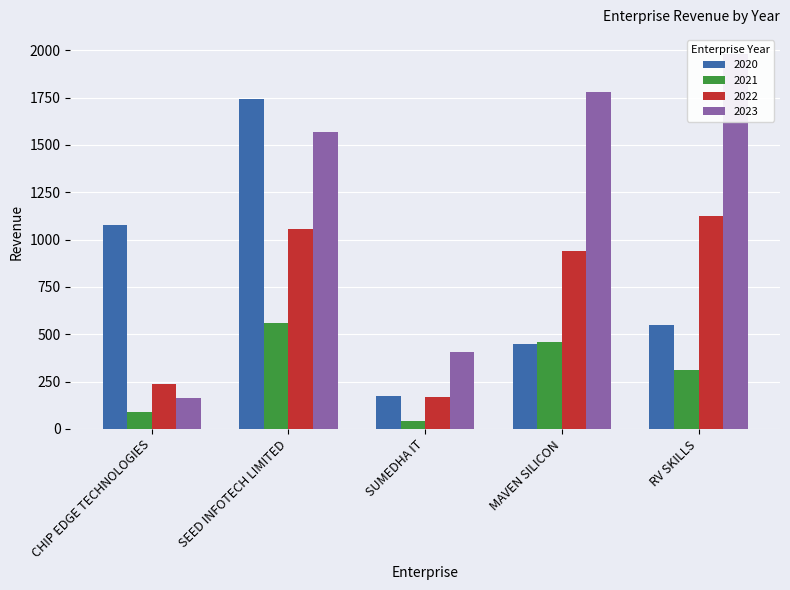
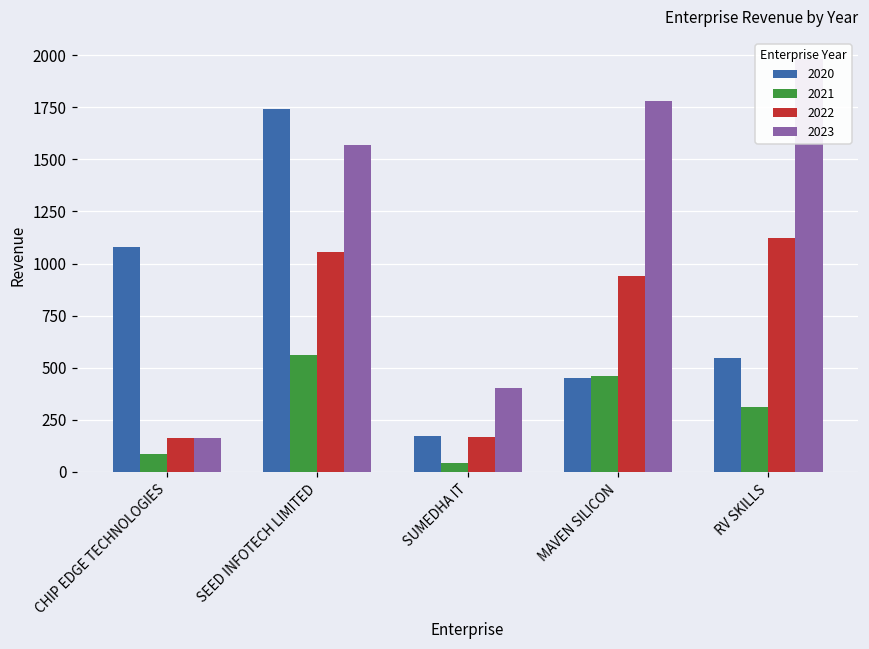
  {
    "2020": {
      "CHIP EDGE TECHNOLOGIES": 1080,
      "SEED INFOTECH LIMITED": 1740,
      "SUMEDHA IT": 170,
      "MAVEN SILICON": 450,
      "RV SKILLS": 550
    },
    "2021": {
      "CHIP EDGE TECHNOLOGIES": 90,
      "SEED INFOTECH LIMITED": 560,
      "SUMEDHA IT": 40,
      "MAVEN SILICON": 460,
      "RV SKILLS": 310
    },
    "2022": {
-     "CHIP EDGE TECHNOLOGIES": 240,
+     "CHIP EDGE TECHNOLOGIES": 160,
      "SEED INFOTECH LIMITED": 1060,
      "SUMEDHA IT": 170,
      "MAVEN SILICON": 940,
      "RV SKILLS": 1120
    },
    "2023": {
      "CHIP EDGE TECHNOLOGIES": 160,
      "SEED INFOTECH LIMITED": 1570,
      "SUMEDHA IT": 400,
      "MAVEN SILICON": 1780
    }
  }
